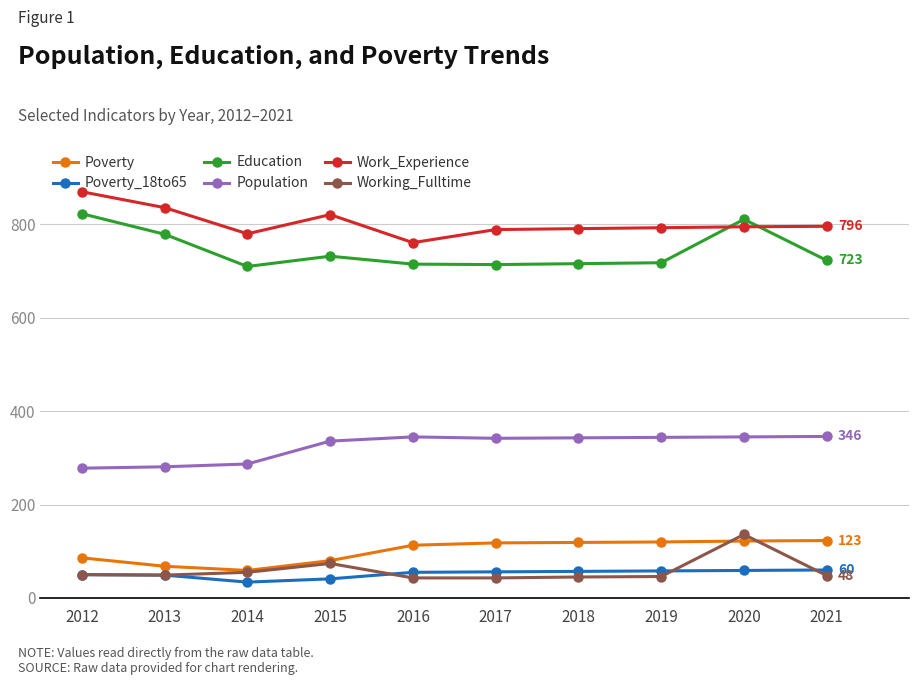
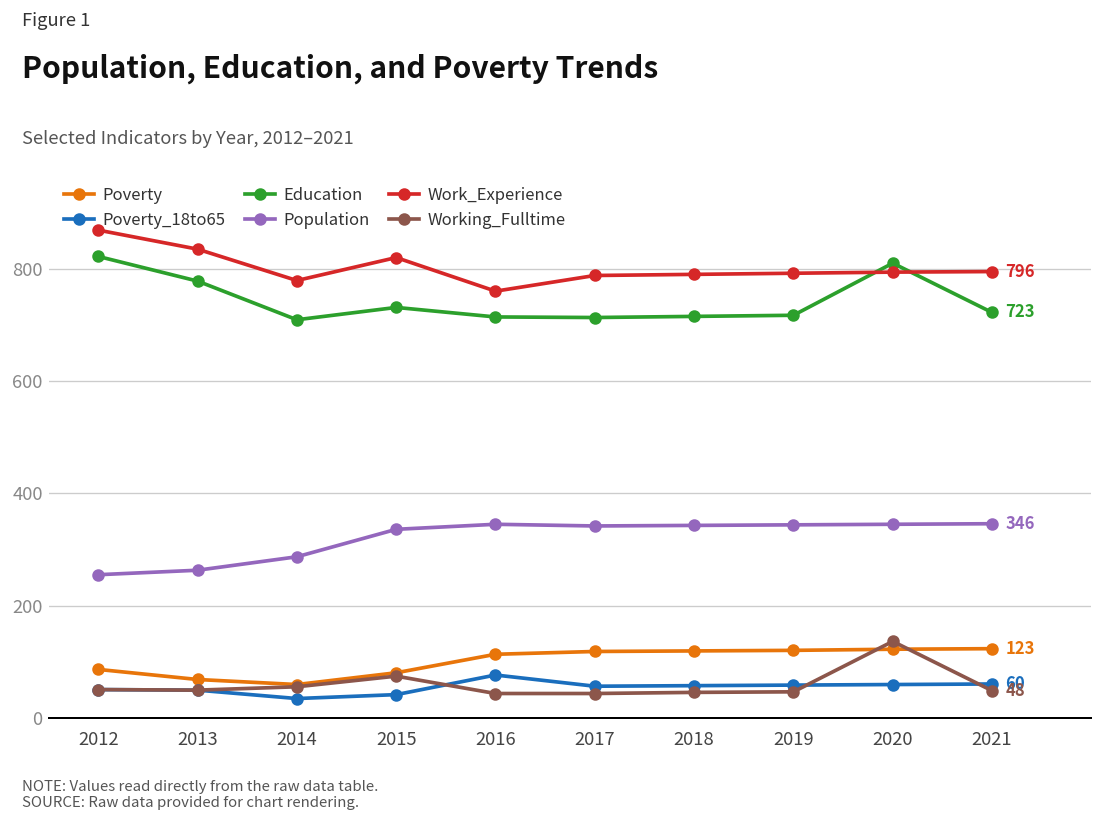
  {
    "Poverty": {
      "2021": 123
    },
    "Poverty_18to65": {
      "2014": 30,
      "2015": 40,
-     "2016": 60,
+     "2016": 80,
      "2017": 60,
      "2018": 60,
      "2019": 60,
      "2020": 60
    },
    "Education": {
      "2021": 723
    },
    "Population": {
-     "2012": 280,
-     "2013": 280,
+     "2012": 260,
+     "2013": 260,
      "2014": 290,
      "2015": 340,
      "2016": 350,
      "2017": 340,
      "2018": 340,
      "2019": 340,
      "2020": 350
    },
    "Work_Experience": {
      "2021": 796
    },
    "Working_Fulltime": {
      "2015": 70,
      "2016": 40,
      "2017": 40,
      "2018": 50,
      "2019": 50,
      "2020": 140
    }
  }
